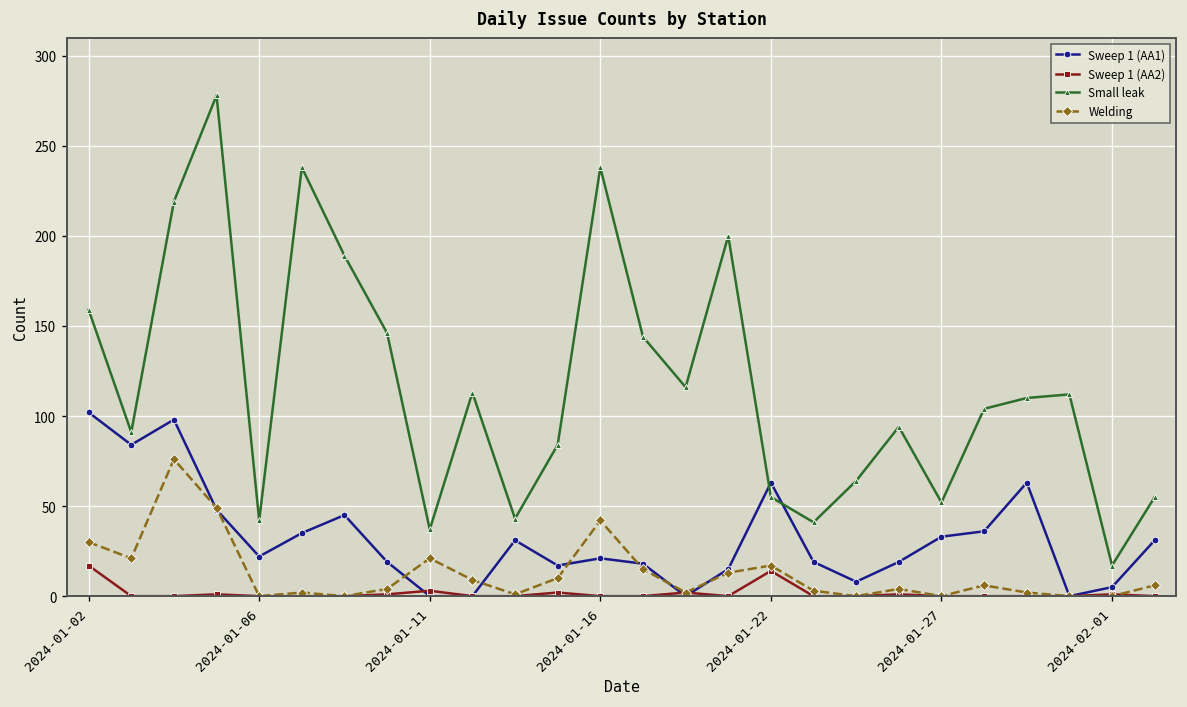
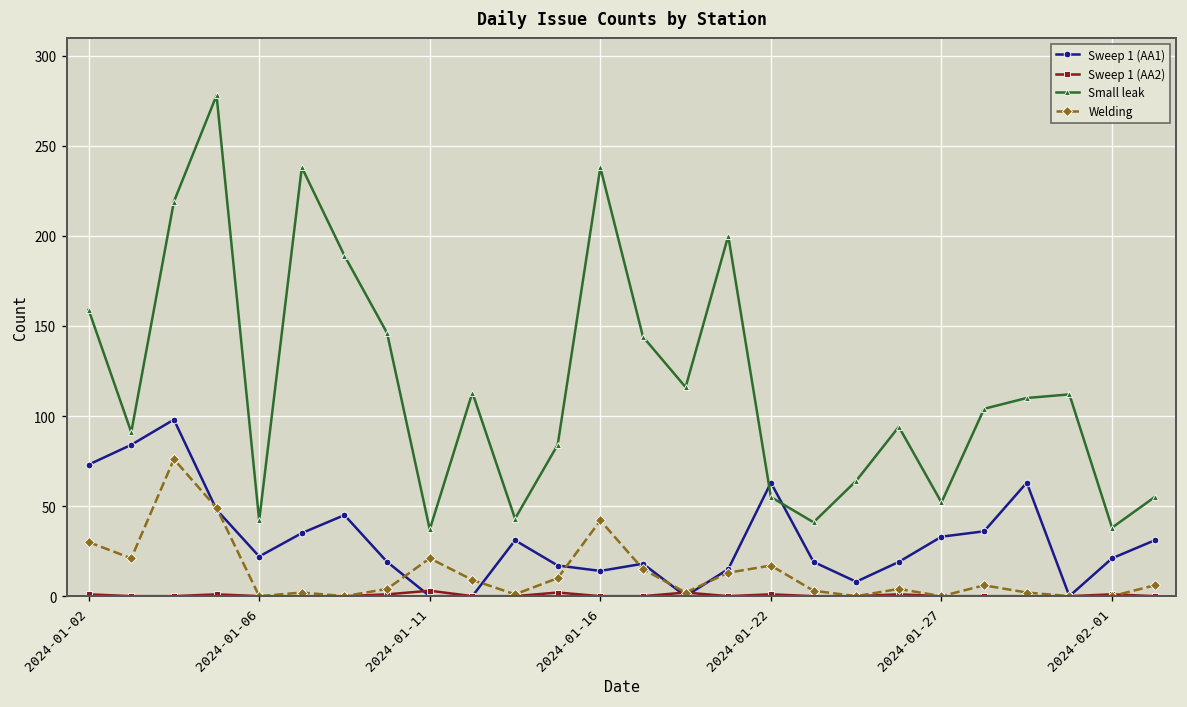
  {
    "Sweep 1 (AA1)": {
-     "2024-01-02": 102,
+     "2024-01-02": 73,
      "2024-01-06": 22,
      "2024-01-11": 0,
-     "2024-01-16": 21,
+     "2024-01-16": 14,
      "2024-01-22": 63,
      "2024-01-27": 33,
-     "2024-02-01": 5
+     "2024-02-01": 21
    },
    "Sweep 1 (AA2)": {
-     "2024-01-02": 17,
+     "2024-01-02": 1,
      "2024-01-11": 3,
      "2024-01-16": 0,
-     "2024-01-22": 14
+     "2024-01-22": 1
    },
    "Small leak": {
      "2024-01-02": 159,
      "2024-01-06": 42,
      "2024-01-11": 37,
      "2024-01-16": 238,
      "2024-01-22": 55,
      "2024-01-27": 52,
-     "2024-02-01": 17
+     "2024-02-01": 38
    },
    "Welding": {
      "2024-01-02": 30,
      "2024-01-11": 21,
      "2024-01-16": 42,
      "2024-01-22": 17
    }
  }
